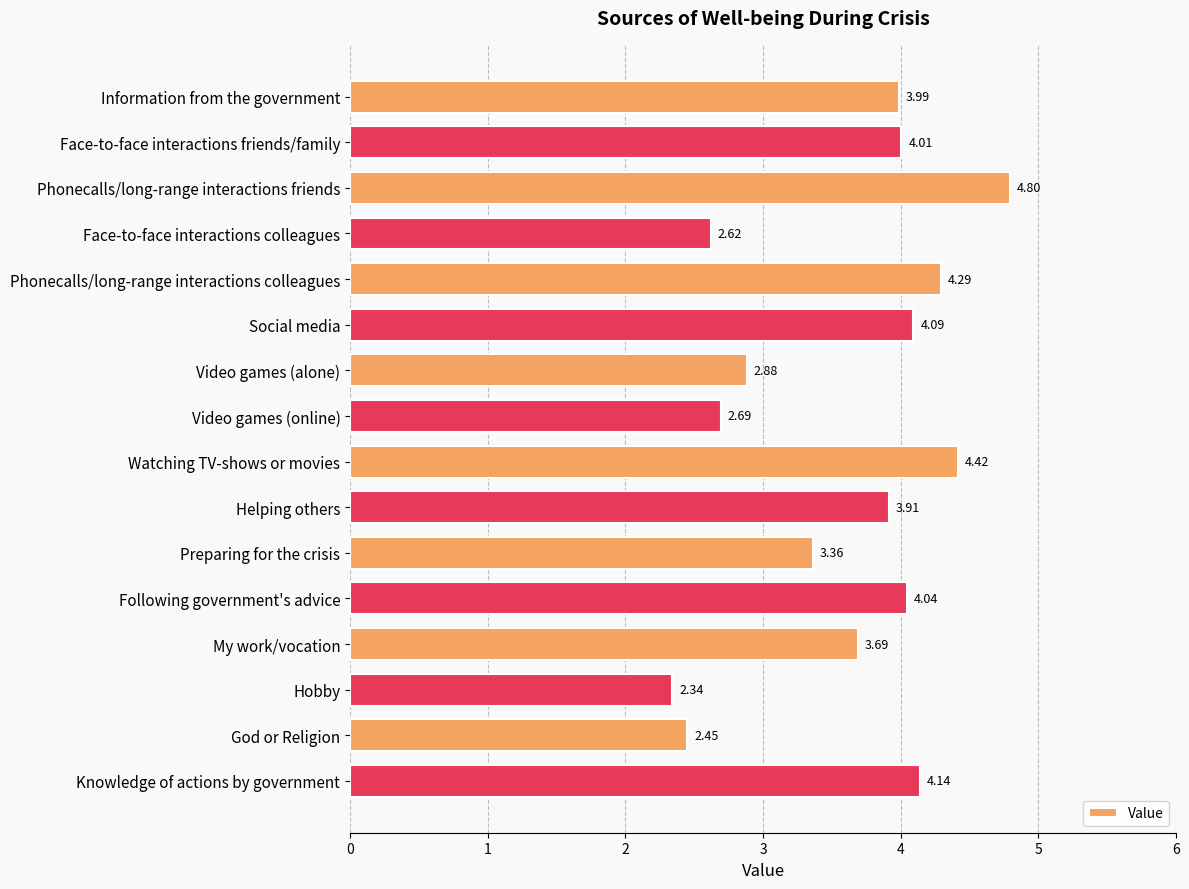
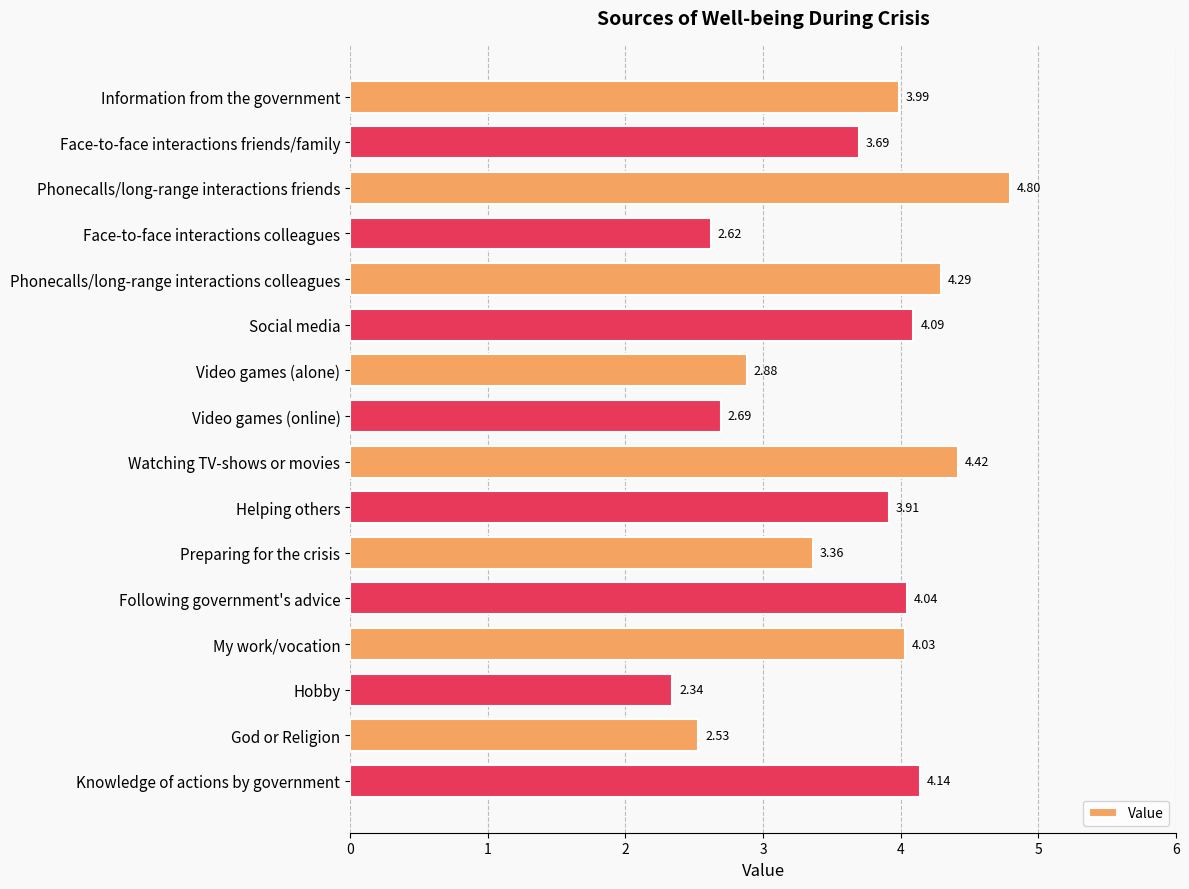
  {
    "Information from the government": 3.99,
-   "Face-to-face interactions friends/family": 4.01,
+   "Face-to-face interactions friends/family": 3.69,
    "Phonecalls/long-range interactions friends": 4.80,
    "Face-to-face interactions colleagues": 2.62,
    "Phonecalls/long-range interactions colleagues": 4.29,
    "Social media": 4.09,
    "Video games (alone)": 2.88,
    "Video games (online)": 2.69,
    "Watching TV-shows or movies": 4.42,
    "Helping others": 3.91,
    "Preparing for the crisis": 3.36,
    "Following government's advice": 4.04,
-   "My work/vocation": 3.69,
+   "My work/vocation": 4.03,
    "Hobby": 2.34,
-   "God or Religion": 2.45,
+   "God or Religion": 2.53,
    "Knowledge of actions by government": 4.14
  }
